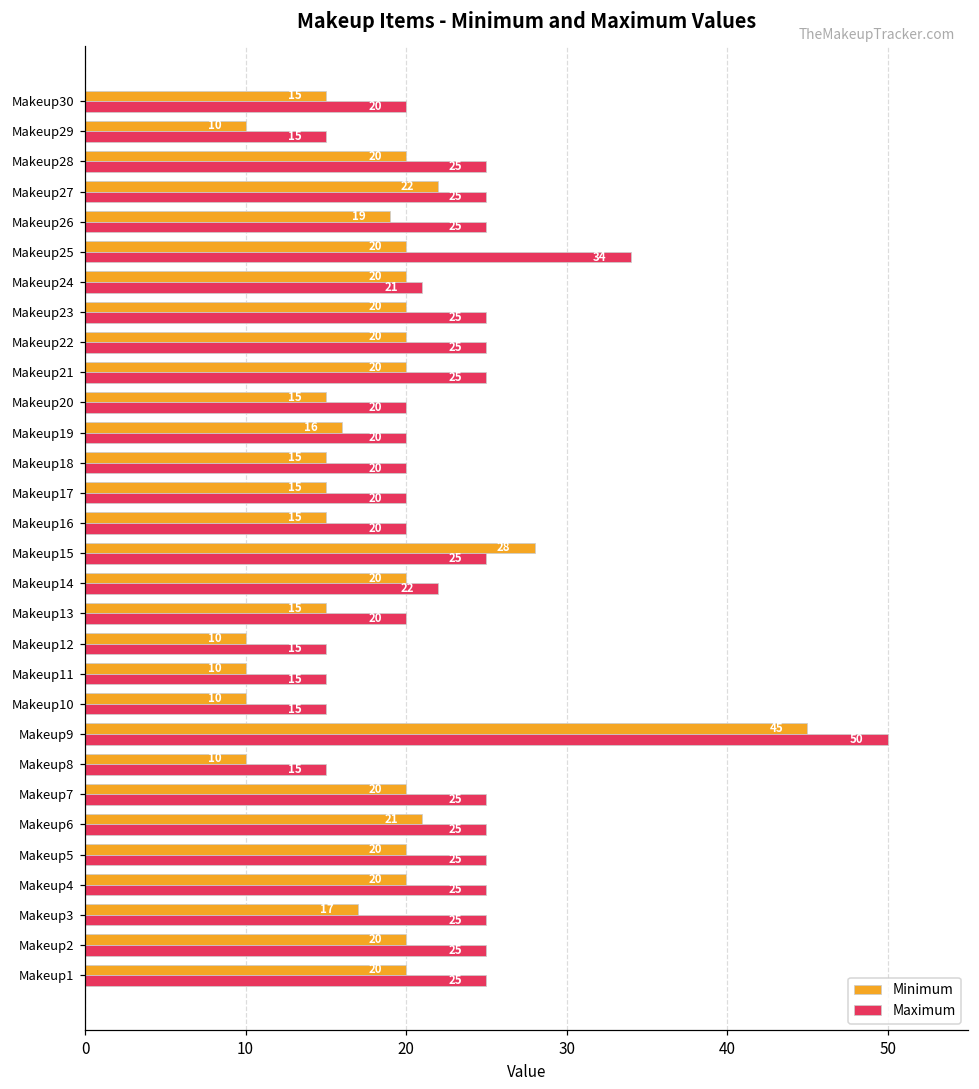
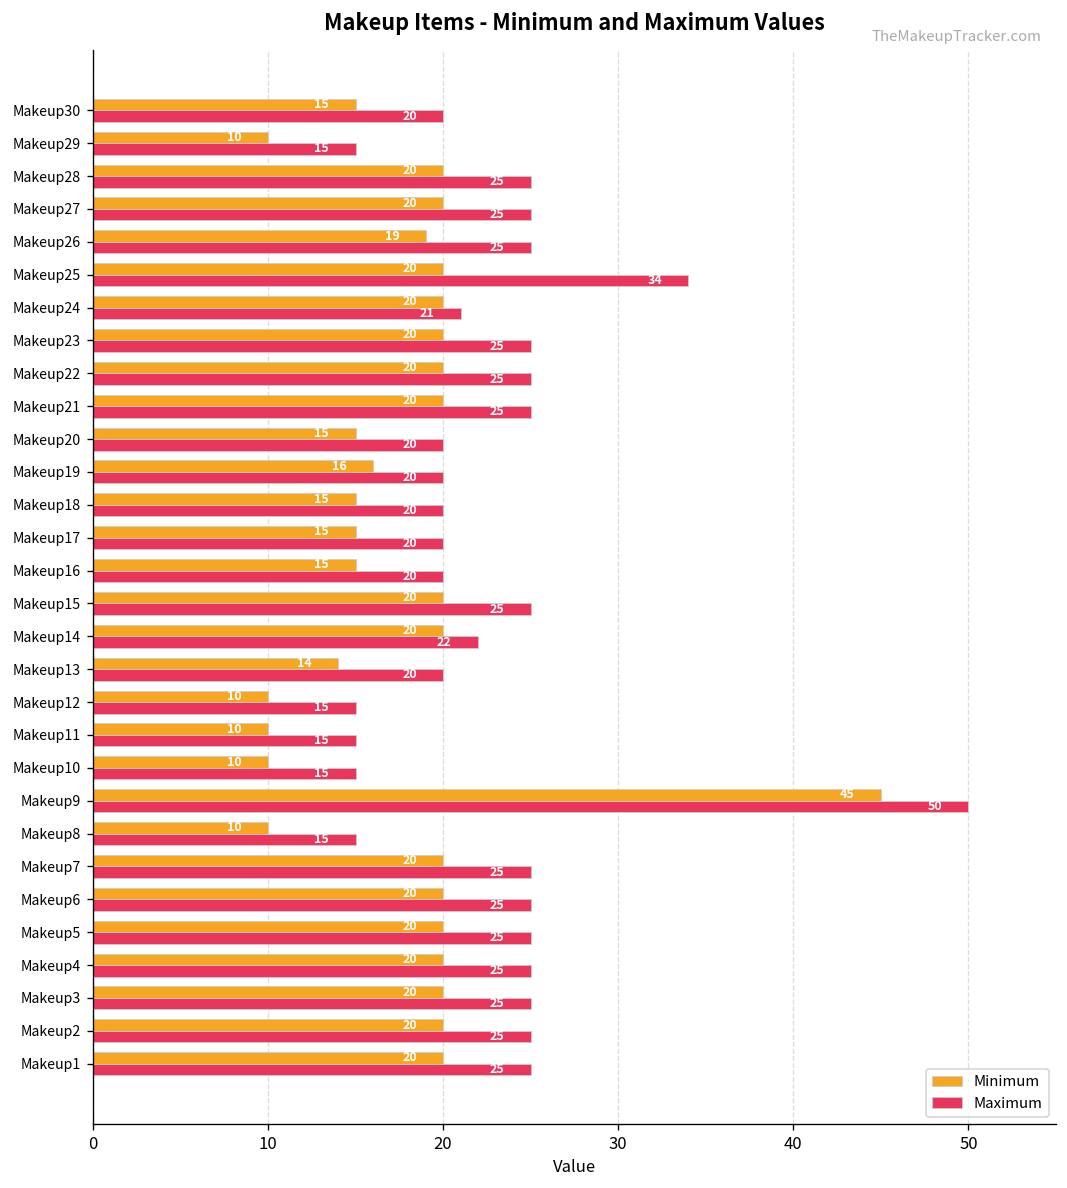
  {
    "Minimum": {
      "Makeup30": 15,
      "Makeup29": 10,
      "Makeup28": 20,
-     "Makeup27": 22,
+     "Makeup27": 20,
      "Makeup26": 19,
      "Makeup25": 20,
      "Makeup24": 20,
      "Makeup23": 20,
      "Makeup22": 20,
      "Makeup21": 20,
      "Makeup20": 15,
      "Makeup19": 16,
      "Makeup18": 15,
      "Makeup17": 15,
      "Makeup16": 15,
-     "Makeup15": 28,
+     "Makeup15": 20,
      "Makeup14": 20,
-     "Makeup13": 15,
+     "Makeup13": 14,
      "Makeup12": 10,
      "Makeup11": 10,
      "Makeup10": 10,
      "Makeup9": 45,
      "Makeup8": 10,
      "Makeup7": 20,
-     "Makeup6": 21,
+     "Makeup6": 20,
      "Makeup5": 20,
      "Makeup4": 20,
-     "Makeup3": 17,
+     "Makeup3": 20,
      "Makeup2": 20,
      "Makeup1": 20
    },
    "Maximum": {
      "Makeup30": 20,
      "Makeup29": 15,
      "Makeup28": 25,
      "Makeup27": 25,
      "Makeup26": 25,
      "Makeup25": 34,
      "Makeup24": 21,
      "Makeup23": 25,
      "Makeup22": 25,
      "Makeup21": 25,
      "Makeup20": 20,
      "Makeup19": 20,
      "Makeup18": 20,
      "Makeup17": 20,
      "Makeup16": 20,
      "Makeup15": 25,
      "Makeup14": 22,
      "Makeup13": 20,
      "Makeup12": 15,
      "Makeup11": 15,
      "Makeup10": 15,
      "Makeup9": 50,
      "Makeup8": 15,
      "Makeup7": 25,
      "Makeup6": 25,
      "Makeup5": 25,
      "Makeup4": 25,
      "Makeup3": 25,
      "Makeup2": 25,
      "Makeup1": 25
    }
  }
